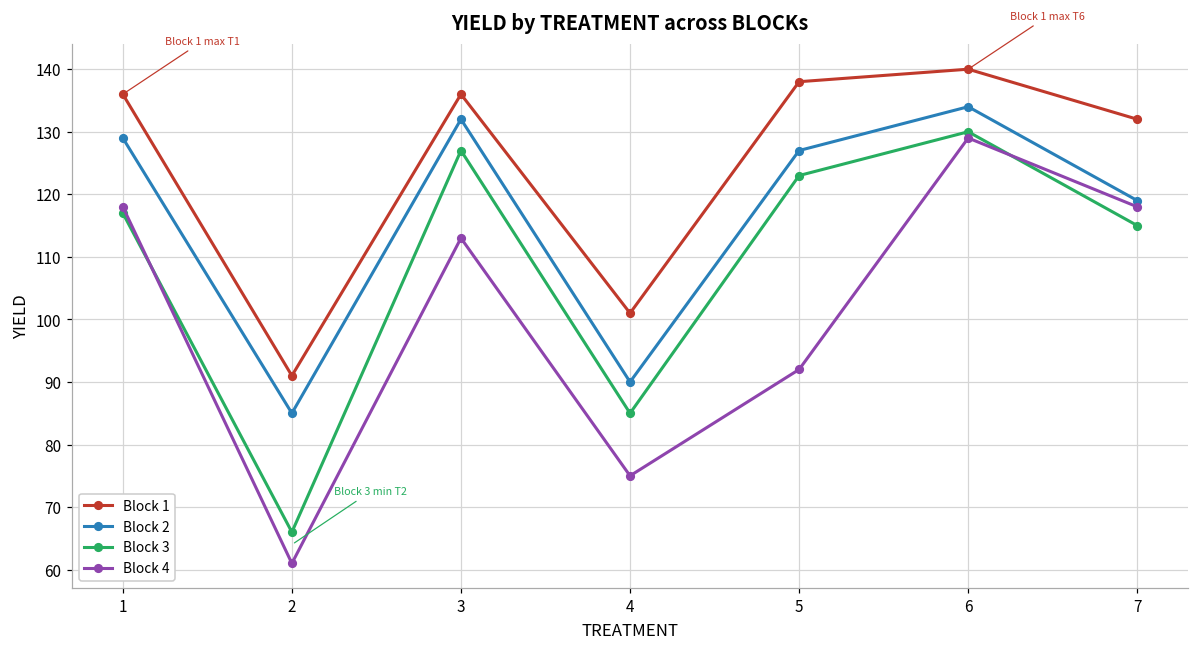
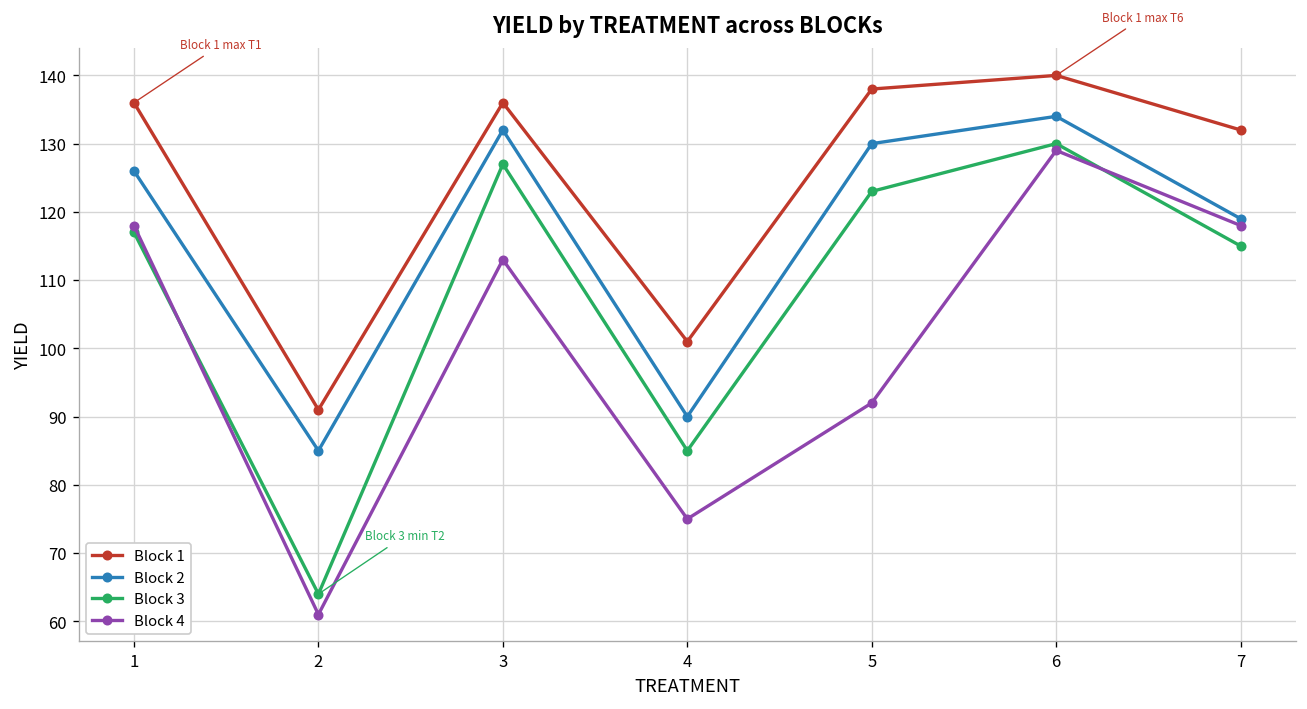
  {
    "Block 1": {
      "2": 91,
      "3": 136,
      "4": 101,
      "5": 138,
      "7": 132
    },
    "Block 2": {
-     "1": 129,
+     "1": 126,
      "2": 85,
      "3": 132,
      "4": 90,
-     "5": 127,
+     "5": 130,
      "6": 134,
      "7": 119
    },
    "Block 3": {
      "1": 117,
-     "2": 66,
+     "2": 64,
      "3": 127,
      "4": 85,
      "5": 123,
      "6": 130,
      "7": 115
    },
    "Block 4": {
      "1": 118,
      "2": 61,
      "3": 113,
      "4": 75,
      "5": 92,
      "6": 129,
      "7": 118
    }
  }
